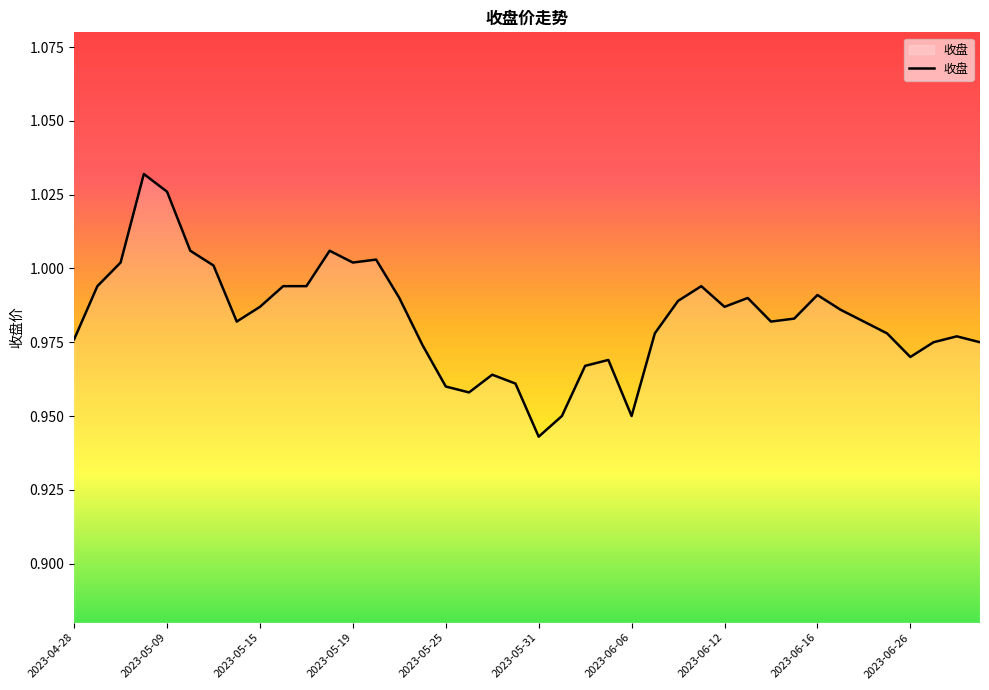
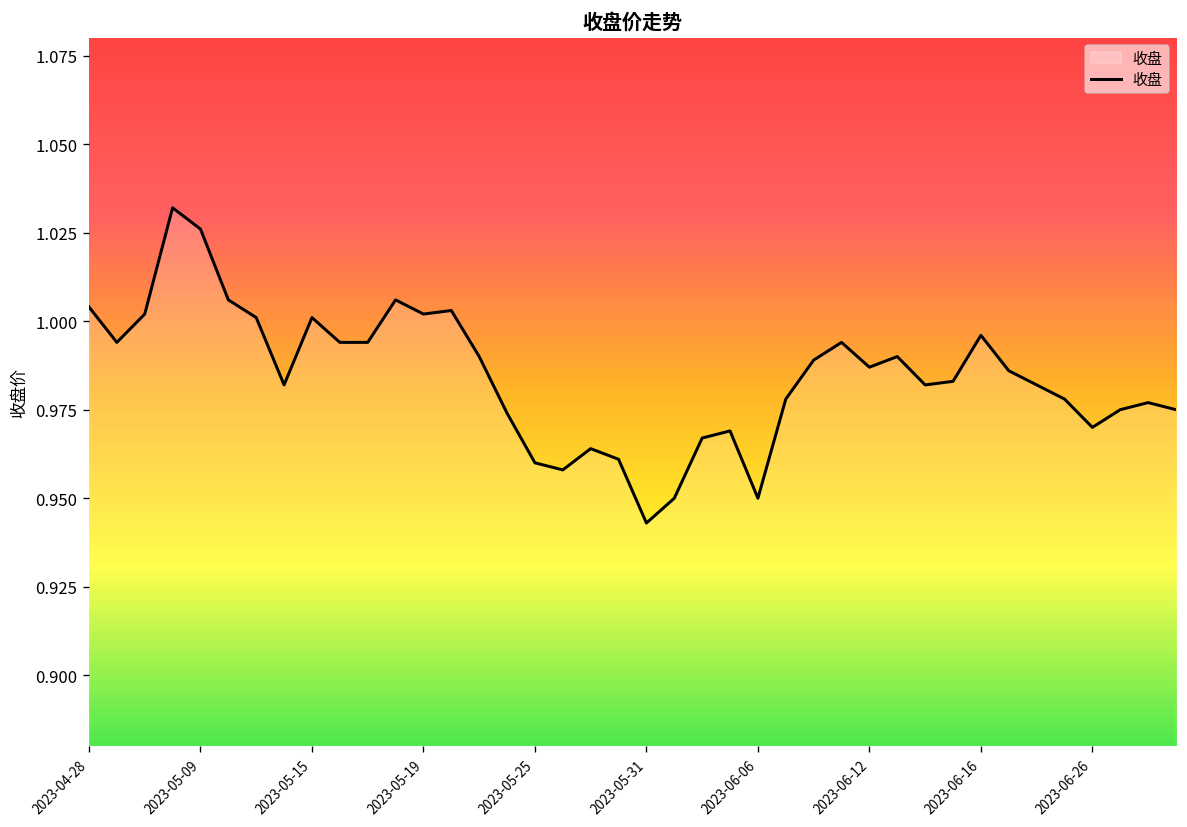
  {
-   "2023-04-28": 0.976,
+   "2023-04-28": 1.004,
    "2023-05-09": 1.026,
-   "2023-05-15": 0.987,
+   "2023-05-15": 1.001,
    "2023-05-19": 1.002,
    "2023-05-25": 0.960,
    "2023-05-31": 0.943,
    "2023-06-06": 0.950,
    "2023-06-12": 0.987,
-   "2023-06-16": 0.991,
+   "2023-06-16": 0.996,
    "2023-06-26": 0.970
  }
